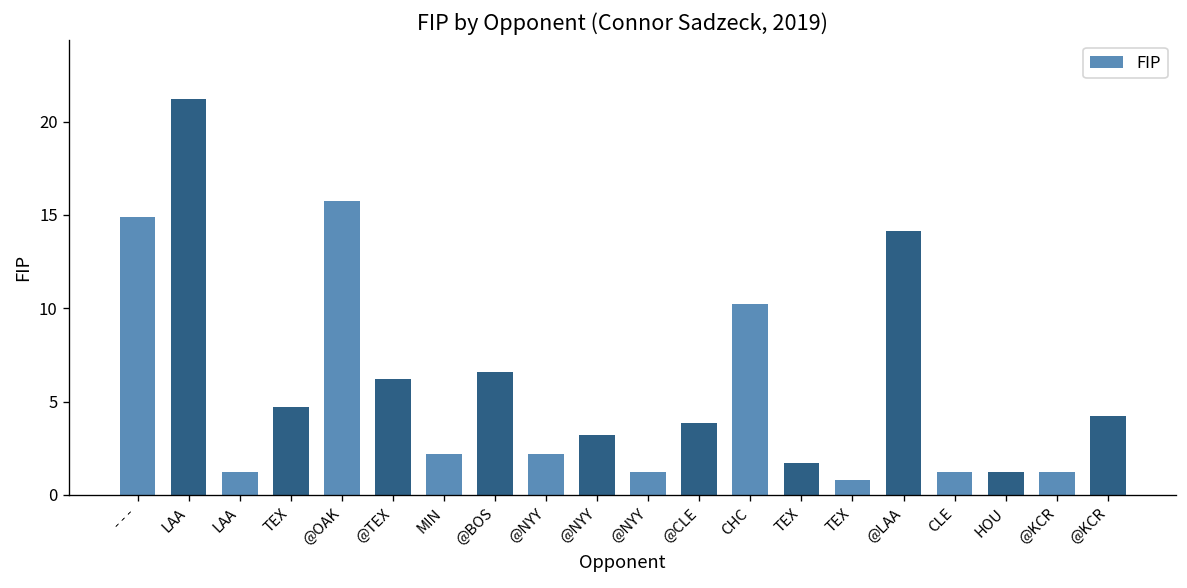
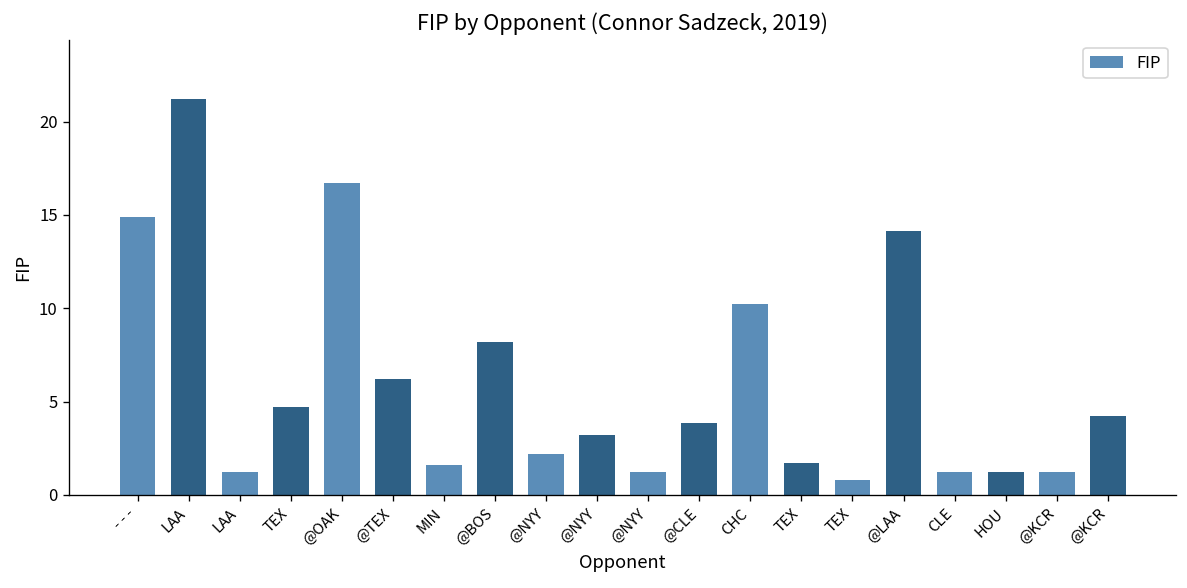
  {
    "- - -": 14.9,
-   "@OAK": 15.7,
+   "@OAK": 16.7,
    "@TEX": 6.2,
-   "MIN": 2.2,
-   "@BOS": 6.6,
+   "MIN": 1.6,
+   "@BOS": 8.2,
    "@CLE": 3.9,
    "CHC": 10.2,
    "@LAA": 14.1,
    "CLE": 1.2,
    "HOU": 1.2
  }
